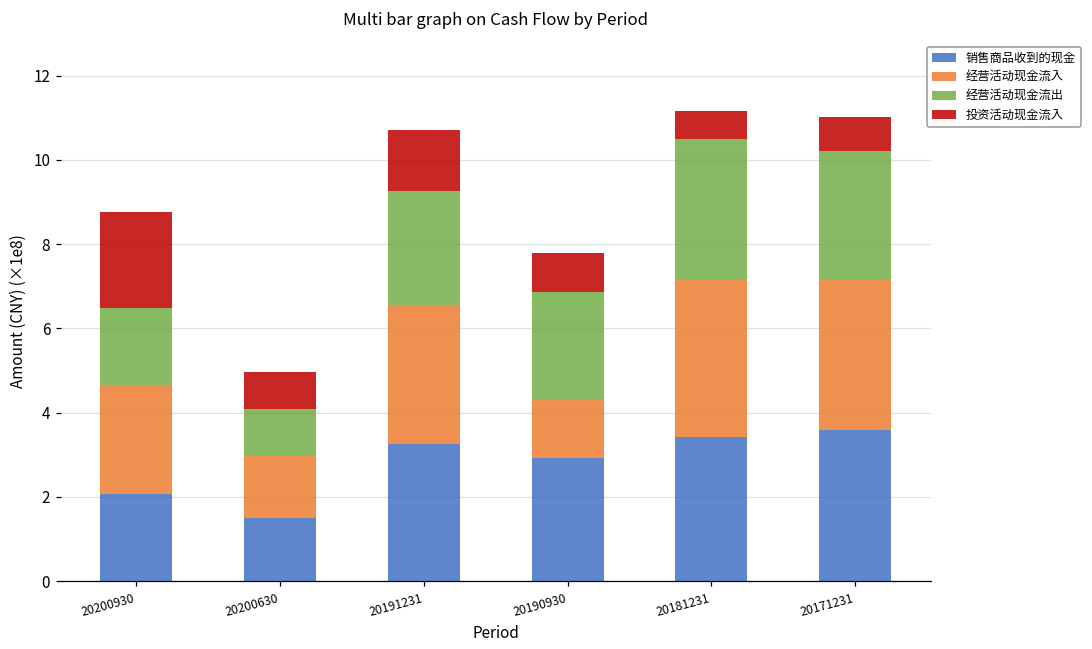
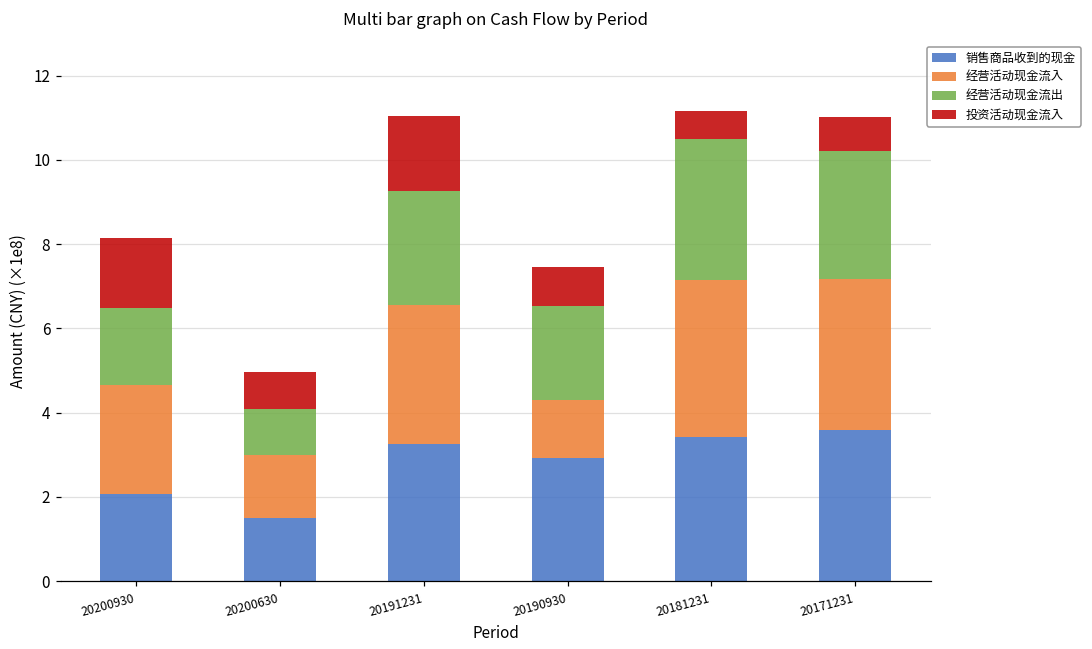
  {
    "销售商品收到的现金": {
      "20200930": 2.1,
      "20200630": 1.5,
      "20191231": 3.3,
      "20190930": 2.9,
      "20181231": 3.4,
      "20171231": 3.6
    },
    "经营活动现金流入": {
      "20200930": 2.6,
      "20200630": 1.5,
      "20191231": 3.3,
      "20190930": 1.4,
      "20181231": 3.7,
      "20171231": 3.6
    },
    "经营活动现金流出": {
      "20200930": 1.8,
      "20200630": 1.1,
      "20191231": 2.7,
-     "20190930": 2.6,
+     "20190930": 2.3,
      "20181231": 3.3,
      "20171231": 3.0
    },
    "投资活动现金流入": {
-     "20200930": 2.3,
+     "20200930": 1.7,
      "20200630": 0.9,
-     "20191231": 1.4,
+     "20191231": 1.8,
      "20190930": 0.9,
      "20181231": 0.7,
      "20171231": 0.8
    }
  }
